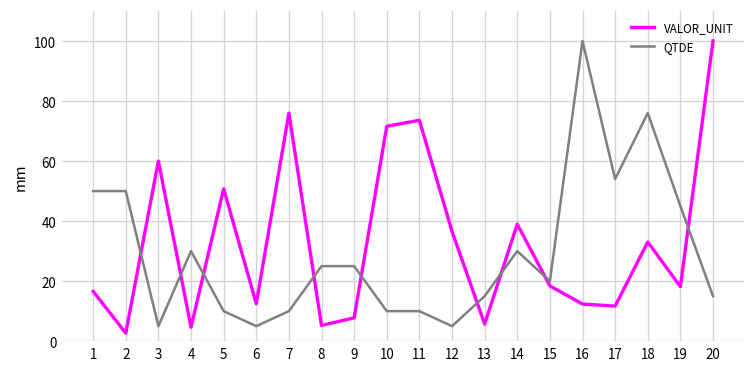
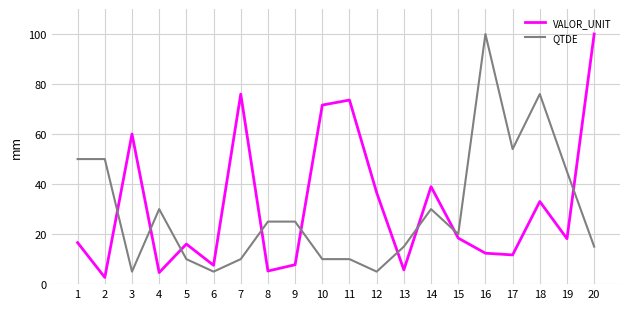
  {
    "VALOR_UNIT": {
      "1": 17,
      "2": 3,
      "3": 60,
      "4": 5,
-     "5": 51,
-     "6": 13,
+     "5": 16,
+     "6": 8,
      "7": 76,
      "8": 5,
      "9": 8,
      "10": 72,
      "11": 74,
      "12": 37,
      "13": 6,
      "14": 39,
      "15": 18,
      "16": 12,
      "17": 12,
      "18": 33,
      "19": 18,
      "20": 100
    },
    "QTDE": {
      "1": 50,
      "2": 50,
      "3": 5,
      "4": 30,
      "5": 10,
      "6": 5,
      "7": 10,
      "8": 25,
      "9": 25,
      "10": 10,
      "11": 10,
      "12": 5,
      "13": 15,
      "14": 30,
      "15": 20,
      "16": 100,
      "17": 54,
      "18": 76,
      "19": 45,
      "20": 15
    }
  }
